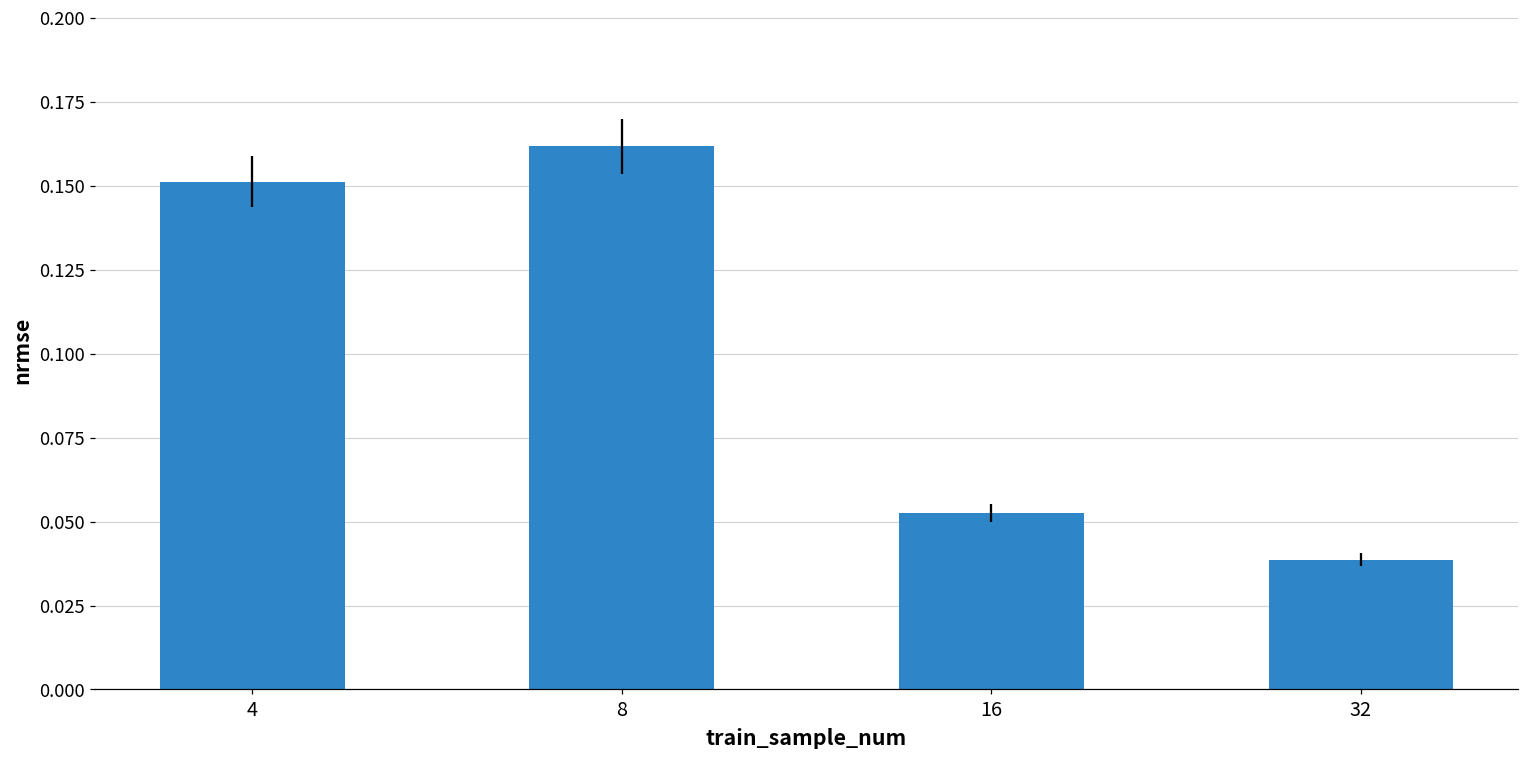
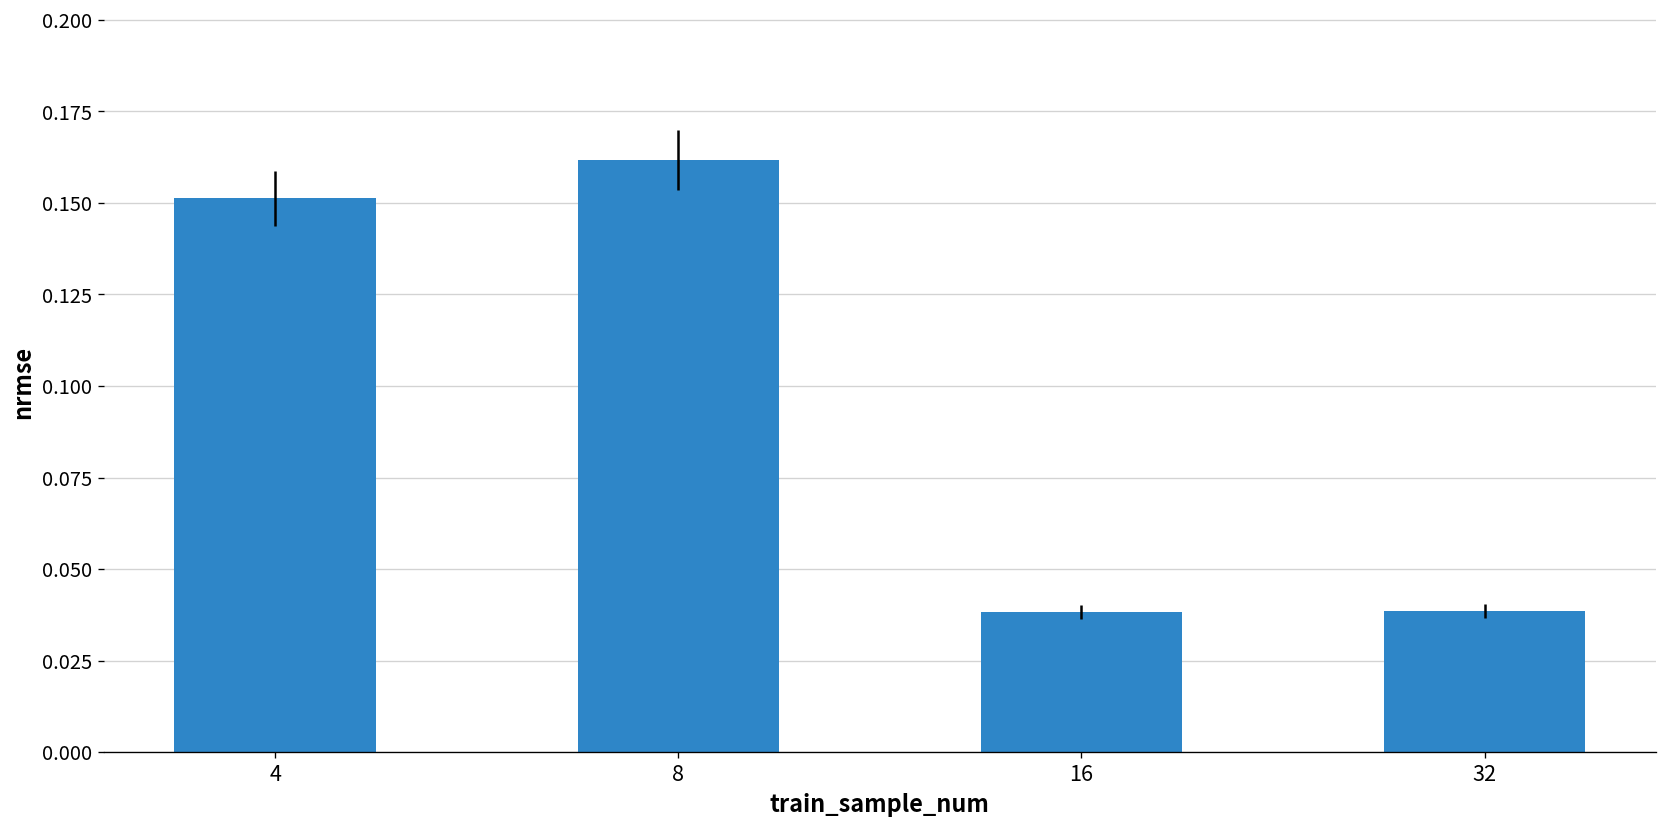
  {
    "4": 0.151,
    "8": 0.162,
-   "16": 0.053,
+   "16": 0.038,
    "32": 0.039
  }
